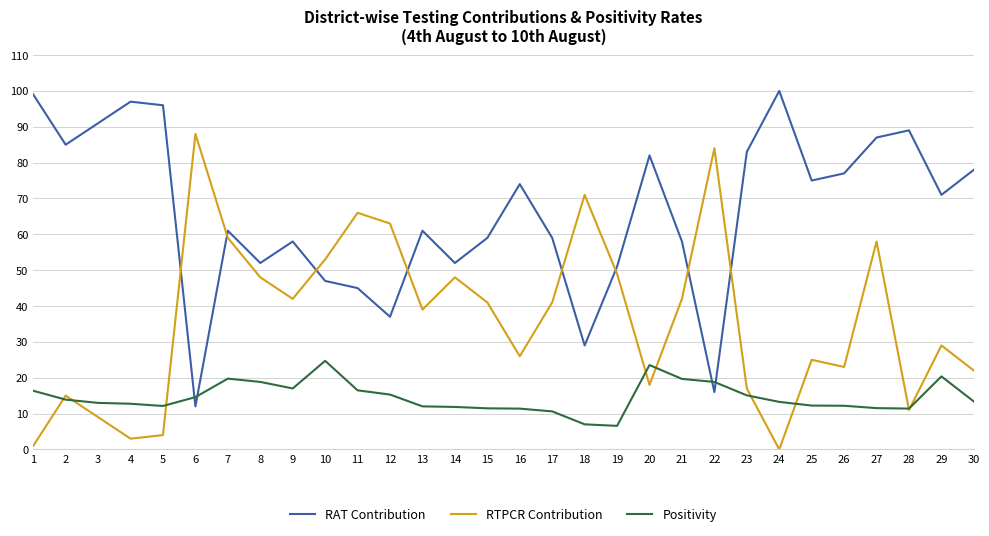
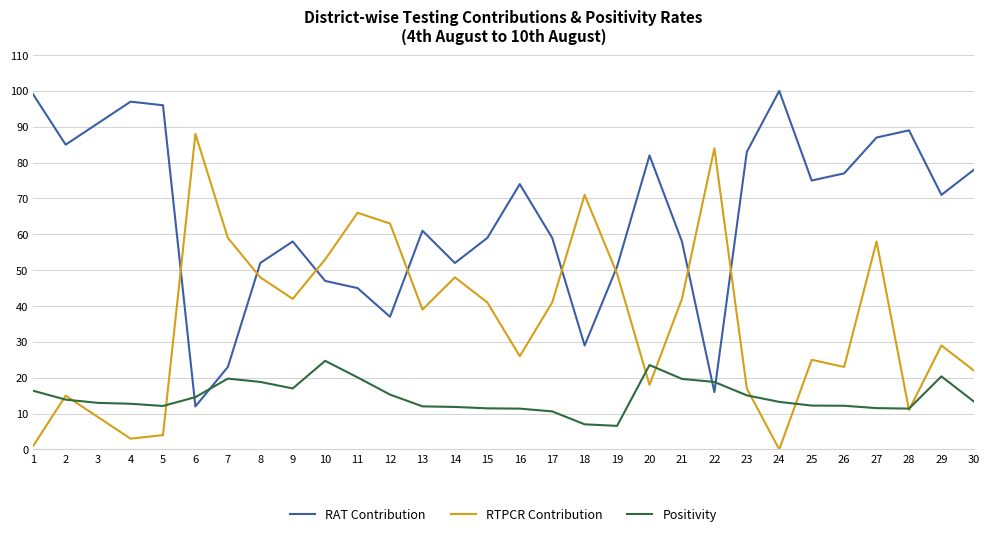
  {
    "RAT Contribution": {
      "1": 99,
      "2": 85,
      "3": 91,
      "4": 97,
      "5": 96,
      "6": 12,
-     "7": 61,
+     "7": 23,
      "8": 52,
      "9": 58,
      "10": 47,
      "11": 45,
      "12": 37,
      "13": 61,
      "14": 52,
      "15": 59,
      "16": 74,
      "17": 59,
      "18": 29,
      "19": 51,
      "20": 82,
      "21": 58,
      "22": 16,
      "23": 83,
      "24": 100,
      "25": 75,
      "26": 77,
      "27": 87,
      "28": 89,
      "29": 71,
      "30": 78
    },
    "RTPCR Contribution": {
      "1": 1,
      "2": 15,
      "3": 9,
      "4": 3,
      "5": 4,
      "6": 88,
      "7": 59,
      "8": 48,
      "9": 42,
      "10": 53,
      "11": 66,
      "12": 63,
      "13": 39,
      "14": 48,
      "15": 41,
      "16": 26,
      "17": 41,
      "18": 71,
      "19": 49,
      "20": 18,
      "21": 42,
      "22": 84,
      "23": 17,
      "24": 0,
      "25": 25,
      "26": 23,
      "27": 58,
      "29": 29,
      "30": 22
    },
    "Positivity": {
      "1": 16,
      "2": 14,
      "3": 13,
      "4": 13,
      "5": 12,
      "6": 15,
      "7": 20,
      "8": 19,
      "9": 17,
      "10": 25,
-     "11": 16,
+     "11": 20,
      "12": 15,
      "13": 12,
      "14": 12,
      "15": 11,
      "16": 11,
      "17": 11,
      "18": 7,
      "19": 7,
      "20": 24,
      "21": 20,
      "22": 19,
      "23": 15,
      "24": 13,
      "25": 12,
      "26": 12,
      "27": 12,
      "29": 20,
      "30": 13
    }
  }
